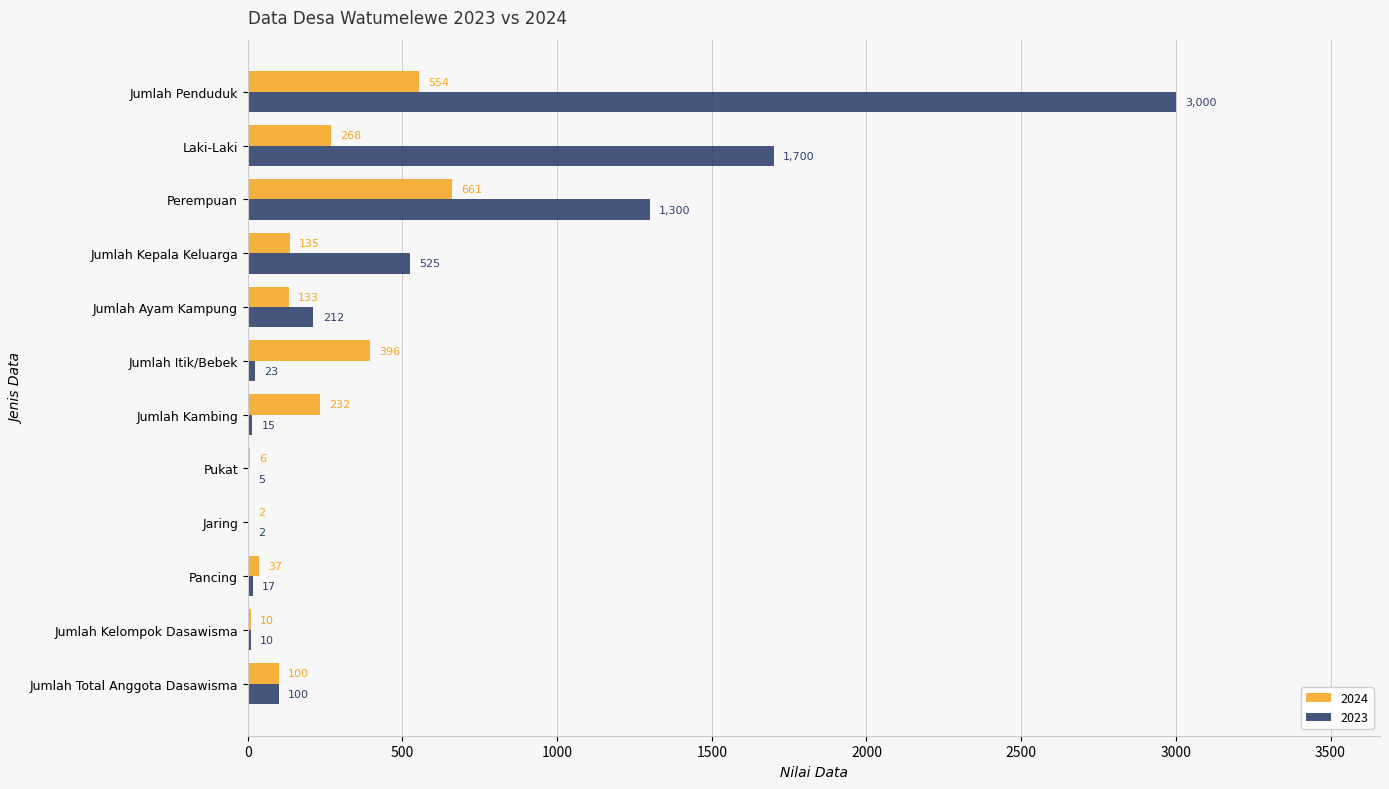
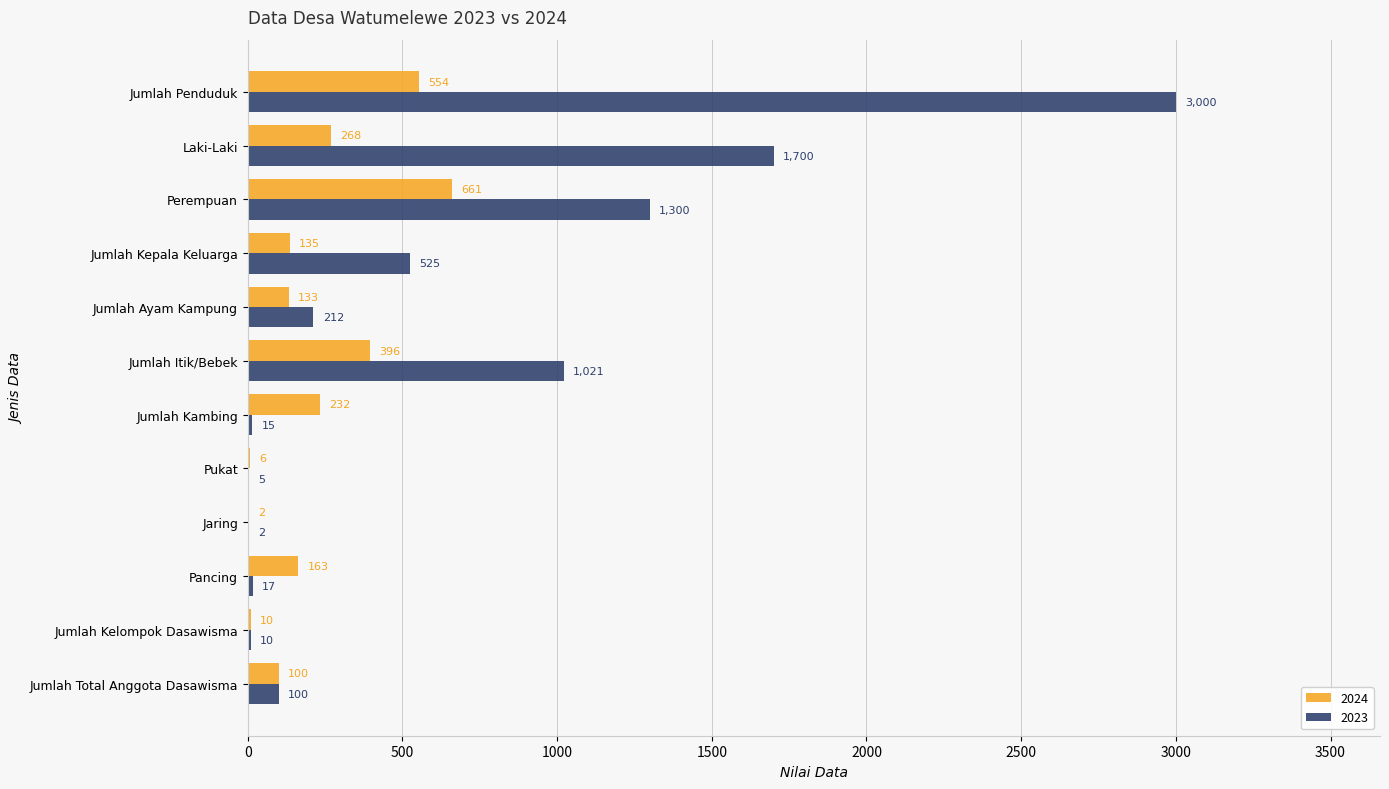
  {
    "2024": {
      "Jumlah Penduduk": "554",
      "Laki-Laki": "268",
      "Perempuan": "661",
      "Jumlah Kepala Keluarga": "135",
      "Jumlah Ayam Kampung": "133",
      "Jumlah Itik/Bebek": "396",
      "Jumlah Kambing": "232",
      "Pukat": "6",
      "Jaring": "2",
-     "Pancing": "37",
+     "Pancing": "163",
      "Jumlah Kelompok Dasawisma": "10",
      "Jumlah Total Anggota Dasawisma": "100"
    },
    "2023": {
      "Jumlah Penduduk": "3,000",
      "Laki-Laki": "1,700",
      "Perempuan": "1,300",
      "Jumlah Kepala Keluarga": "525",
      "Jumlah Ayam Kampung": "212",
-     "Jumlah Itik/Bebek": "23",
+     "Jumlah Itik/Bebek": "1,021",
      "Jumlah Kambing": "15",
      "Pukat": "5",
      "Jaring": "2",
      "Pancing": "17",
      "Jumlah Kelompok Dasawisma": "10",
      "Jumlah Total Anggota Dasawisma": "100"
    }
  }
